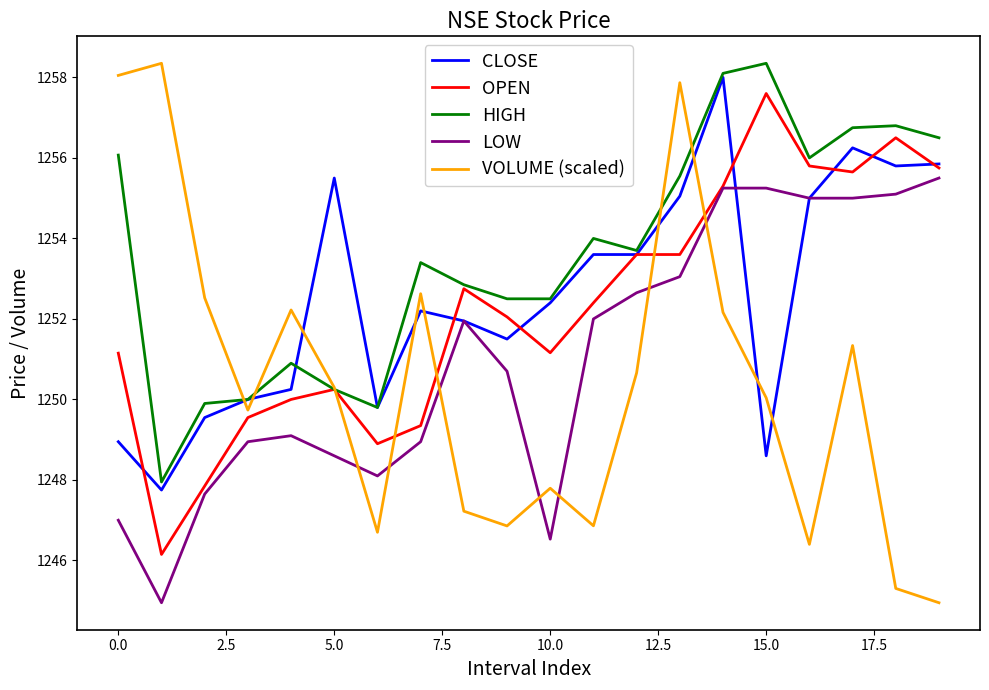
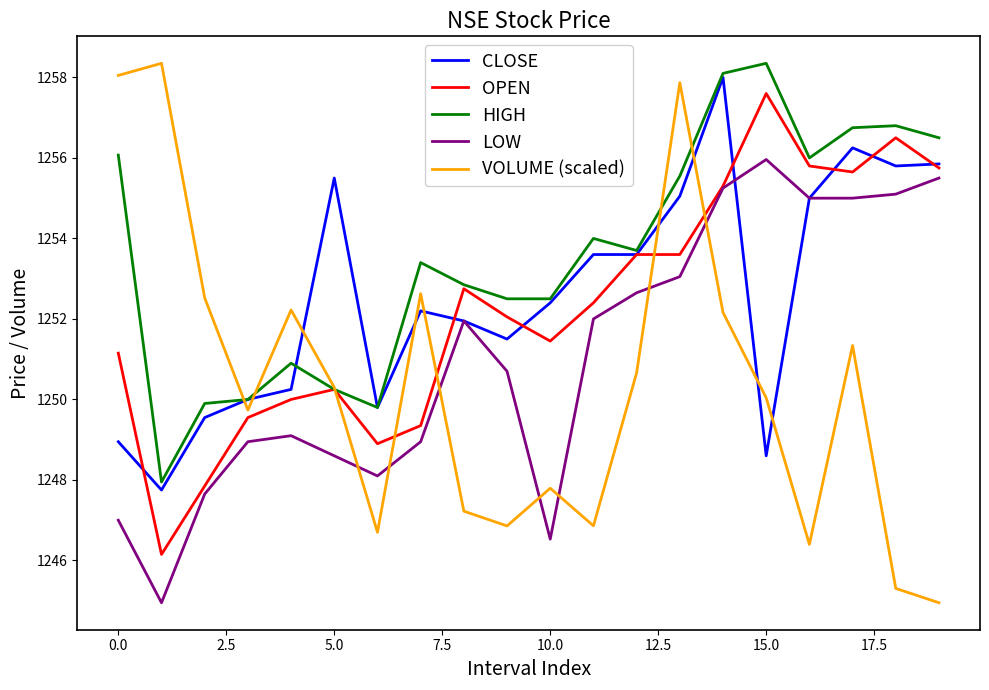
  {
    "CLOSE": {
      "0.0": 1249.0,
      "5.0": 1255.5,
      "10.0": 1252.4,
      "15.0": 1248.6
    },
    "OPEN": {
      "0.0": 1251.2,
-     "10.0": 1251.2,
+     "10.0": 1251.5,
      "15.0": 1257.6
    },
    "HIGH": {
      "0.0": 1256.1,
      "10.0": 1252.5,
      "15.0": 1258.4
    },
    "LOW": {
      "0.0": 1247.0,
      "5.0": 1248.6,
      "10.0": 1246.5,
-     "15.0": 1255.3
+     "15.0": 1256.0
    },
    "VOLUME (scaled)": {
      "0.0": 1258.0,
      "10.0": 1247.8,
      "15.0": 1250.0
    }
  }
